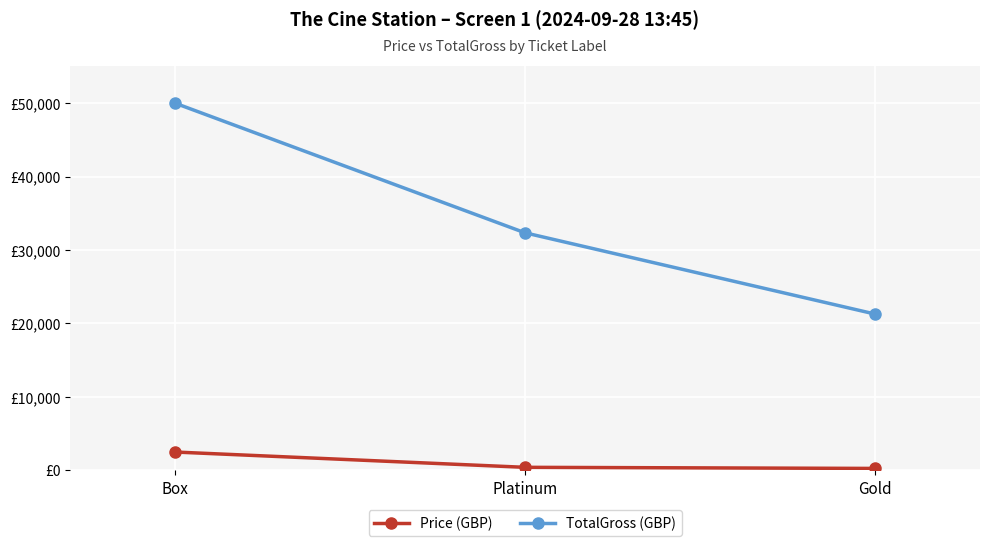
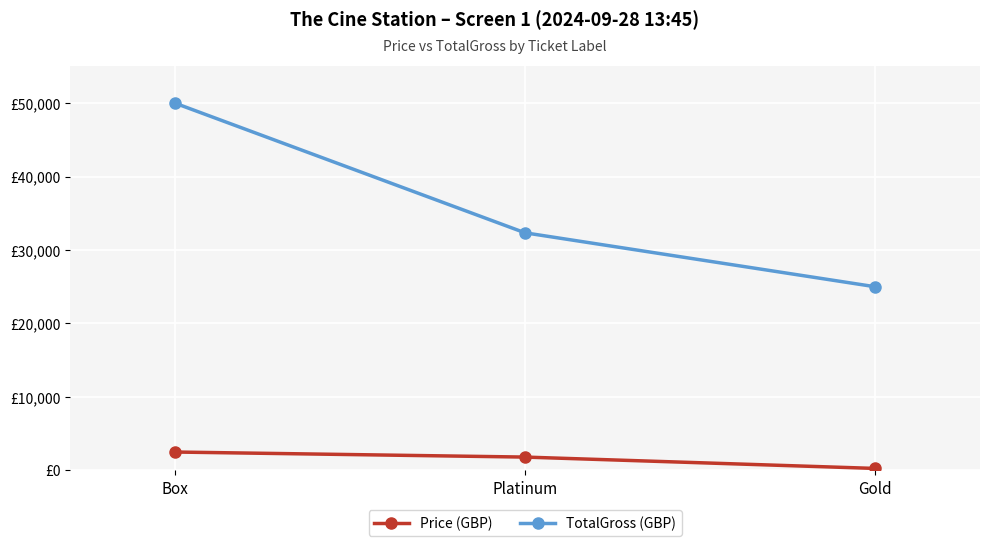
  {
    "Price (GBP)": {
      "Box": "£2,000",
-     "Platinum": "£0",
+     "Platinum": "£2,000",
      "Gold": "£0"
    },
    "TotalGross (GBP)": {
      "Box": "£50,000",
      "Platinum": "£32,000",
-     "Gold": "£21,000"
+     "Gold": "£25,000"
    }
  }
